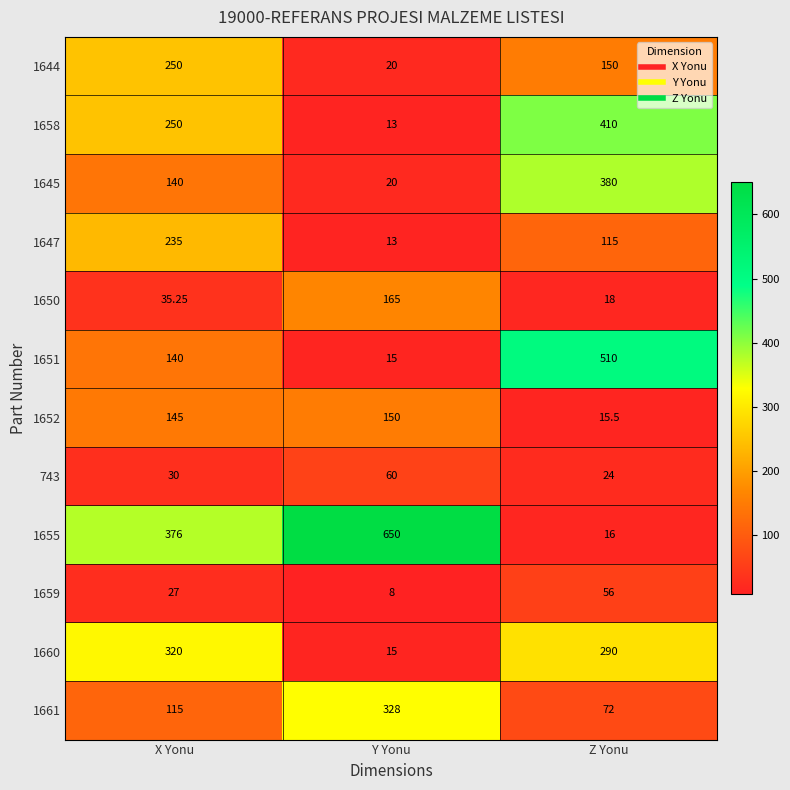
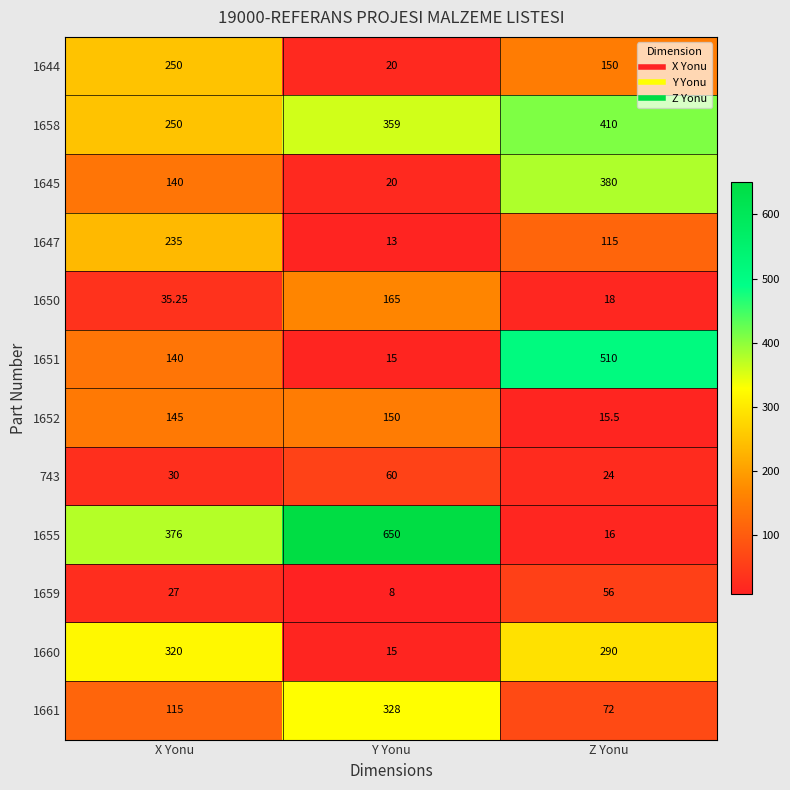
  {
    "1644": {
      "X Yonu": 250,
      "Y Yonu": 20,
      "Z Yonu": 150
    },
    "1658": {
      "X Yonu": 250,
-     "Y Yonu": 13,
+     "Y Yonu": 359,
      "Z Yonu": 410
    },
    "1645": {
      "X Yonu": 140,
      "Y Yonu": 20,
      "Z Yonu": 380
    },
    "1647": {
      "X Yonu": 235,
      "Y Yonu": 13,
      "Z Yonu": 115
    },
    "1650": {
      "X Yonu": 35.25,
      "Y Yonu": 165,
      "Z Yonu": 18
    },
    "1651": {
      "X Yonu": 140,
      "Y Yonu": 15,
      "Z Yonu": 510
    },
    "1652": {
      "X Yonu": 145,
      "Y Yonu": 150,
      "Z Yonu": 15.5
    },
    "743": {
      "X Yonu": 30,
      "Y Yonu": 60,
      "Z Yonu": 24
    },
    "1655": {
      "X Yonu": 376,
      "Y Yonu": 650,
      "Z Yonu": 16
    },
    "1659": {
      "X Yonu": 27,
      "Y Yonu": 8,
      "Z Yonu": 56
    },
    "1660": {
      "X Yonu": 320,
      "Y Yonu": 15,
      "Z Yonu": 290
    },
    "1661": {
      "X Yonu": 115,
      "Y Yonu": 328,
      "Z Yonu": 72
    }
  }
